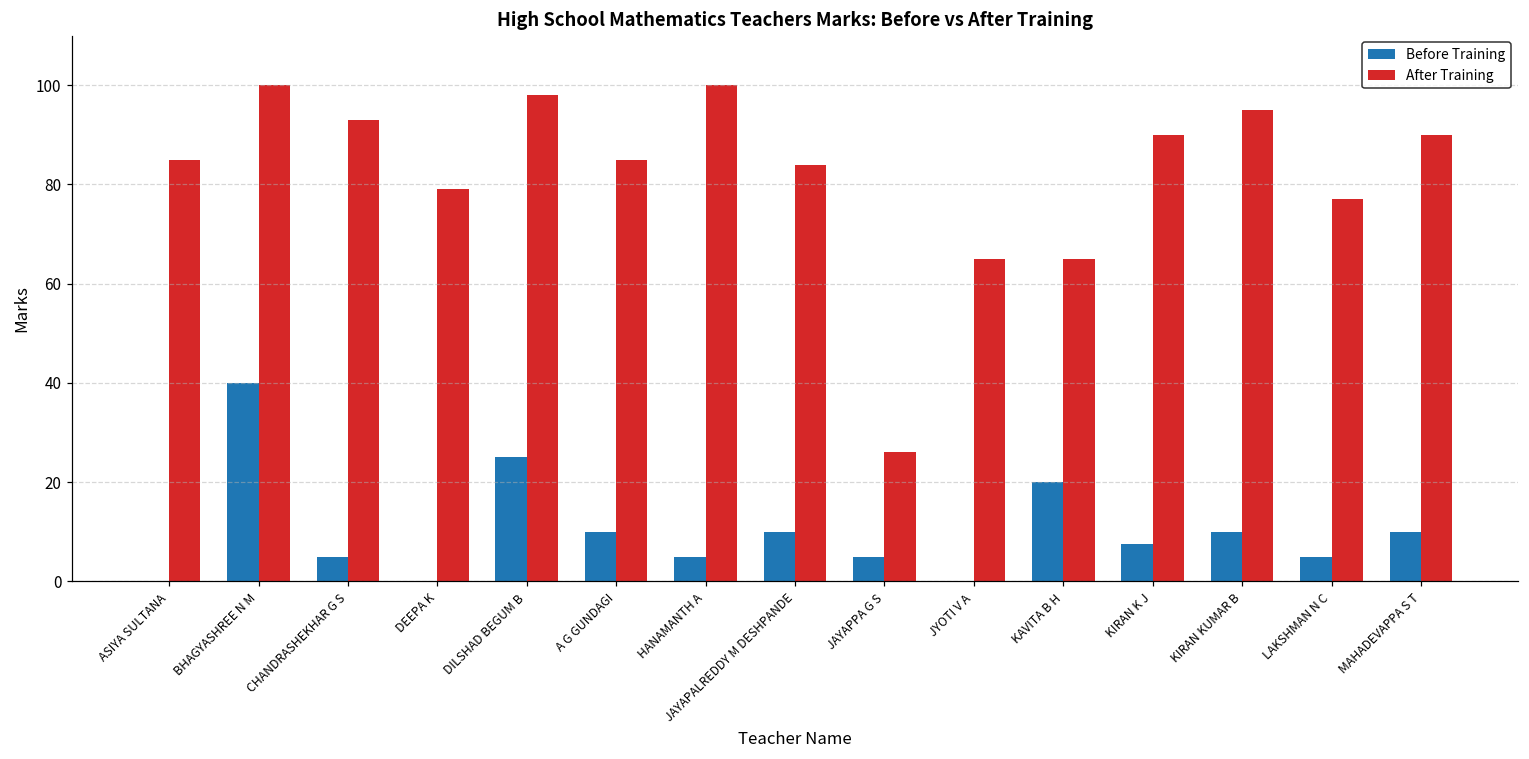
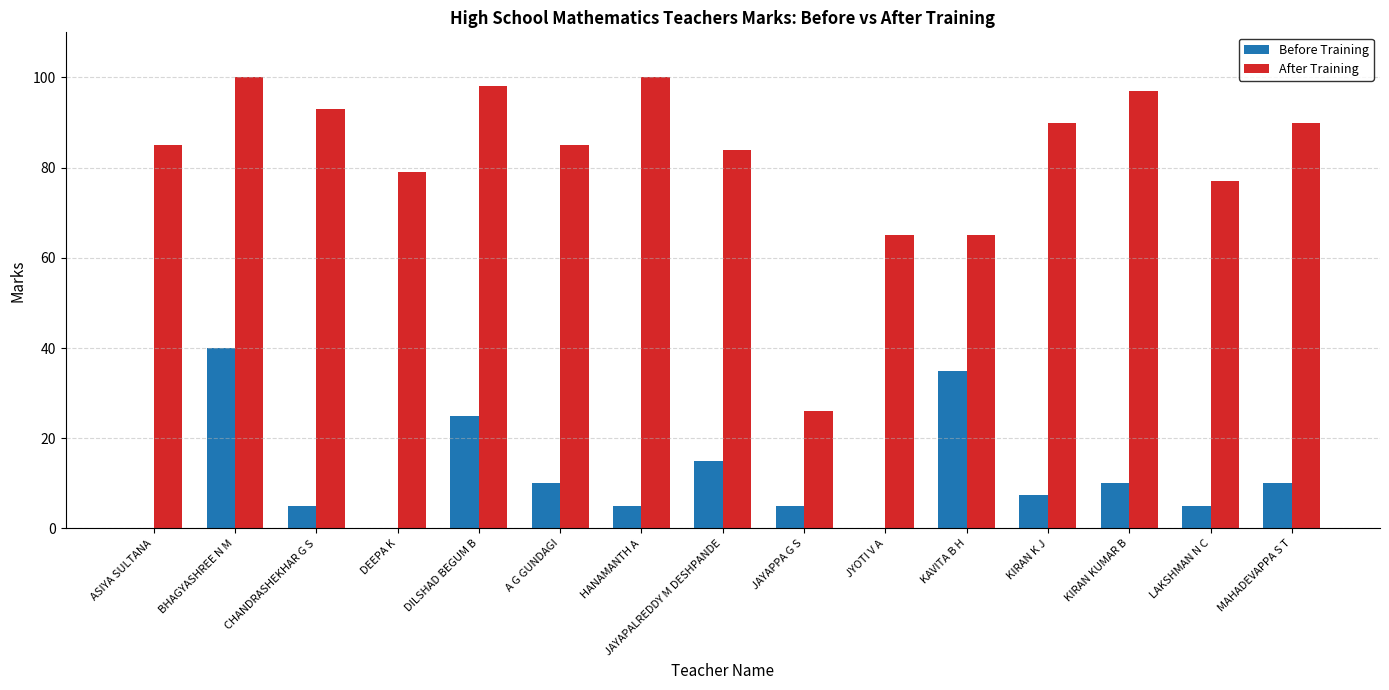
  {
    "Before Training": {
      "ASIYA SULTANA": 0,
      "BHAGYASHREE N M": 40,
      "CHANDRASHEKHAR G S": 5,
      "DEEPA K": 0,
      "DILSHAD BEGUM B": 25,
      "A G GUNDAGI": 10,
      "HANAMANTH A": 5,
-     "JAYAPALREDDY M DESHPANDE": 10,
+     "JAYAPALREDDY M DESHPANDE": 15,
      "JAYAPPA G S": 5,
      "JYOTI V A": 0,
-     "KAVITA B H": 20,
+     "KAVITA B H": 35,
      "KIRAN K J": 8,
      "KIRAN KUMAR B": 10,
      "LAKSHMAN N C": 5,
      "MAHADEVAPPA S T": 10
    },
    "After Training": {
      "ASIYA SULTANA": 85,
      "BHAGYASHREE N M": 100,
      "CHANDRASHEKHAR G S": 93,
      "DEEPA K": 79,
      "DILSHAD BEGUM B": 98,
      "A G GUNDAGI": 85,
      "HANAMANTH A": 100,
      "JAYAPALREDDY M DESHPANDE": 84,
      "JAYAPPA G S": 26,
      "JYOTI V A": 65,
      "KAVITA B H": 65,
      "KIRAN K J": 90,
-     "KIRAN KUMAR B": 95,
+     "KIRAN KUMAR B": 97,
      "LAKSHMAN N C": 77,
      "MAHADEVAPPA S T": 90
    }
  }
